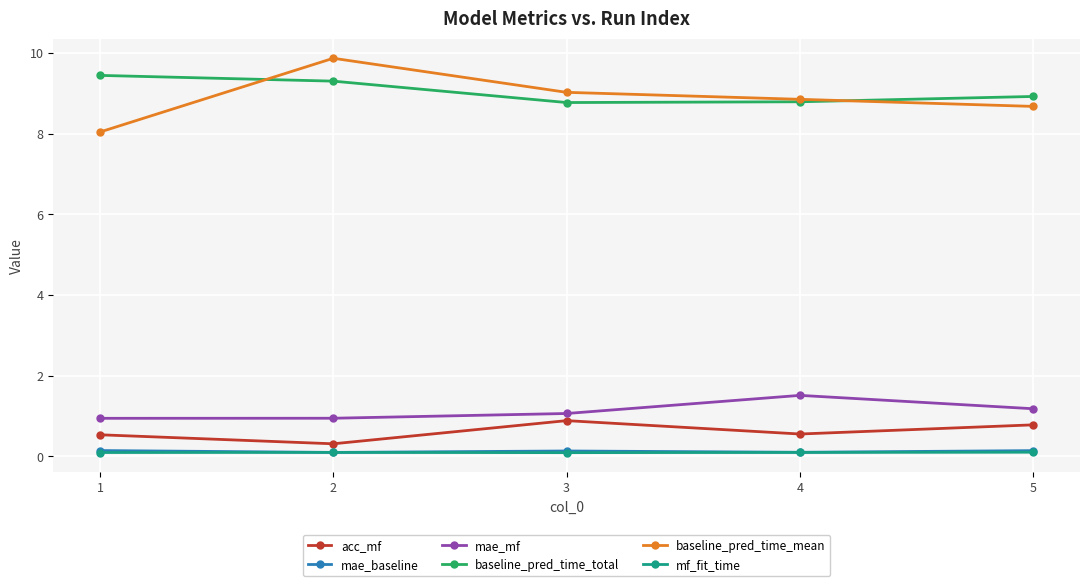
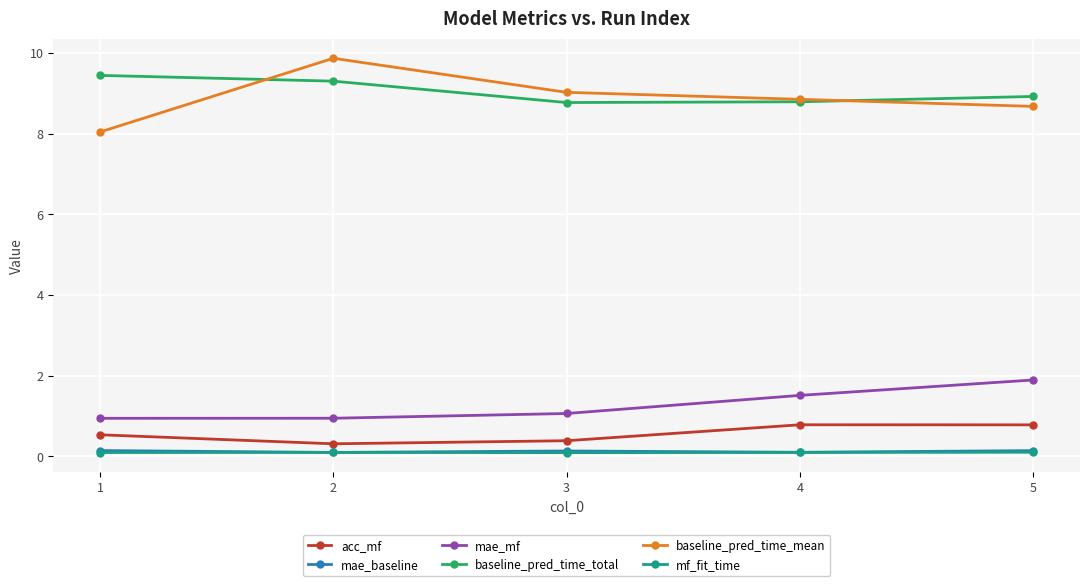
  {
    "acc_mf": {
      "1": 0.5,
      "2": 0.3,
-     "3": 0.9,
-     "4": 0.6,
+     "3": 0.4,
+     "4": 0.8,
      "5": 0.8
    },
    "mae_mf": {
      "1": 0.9,
      "2": 0.9,
      "3": 1.1,
      "4": 1.5,
-     "5": 1.2
+     "5": 1.9
    },
    "baseline_pred_time_mean": {
      "1": 8.0,
      "2": 9.9,
      "3": 9.0,
      "5": 8.7
    }
  }
